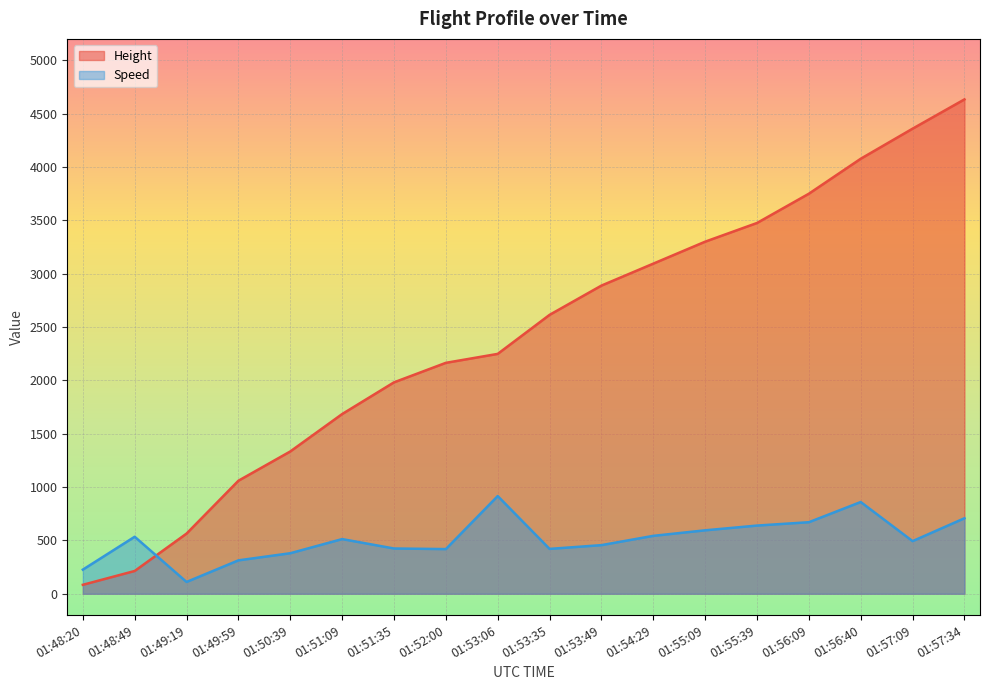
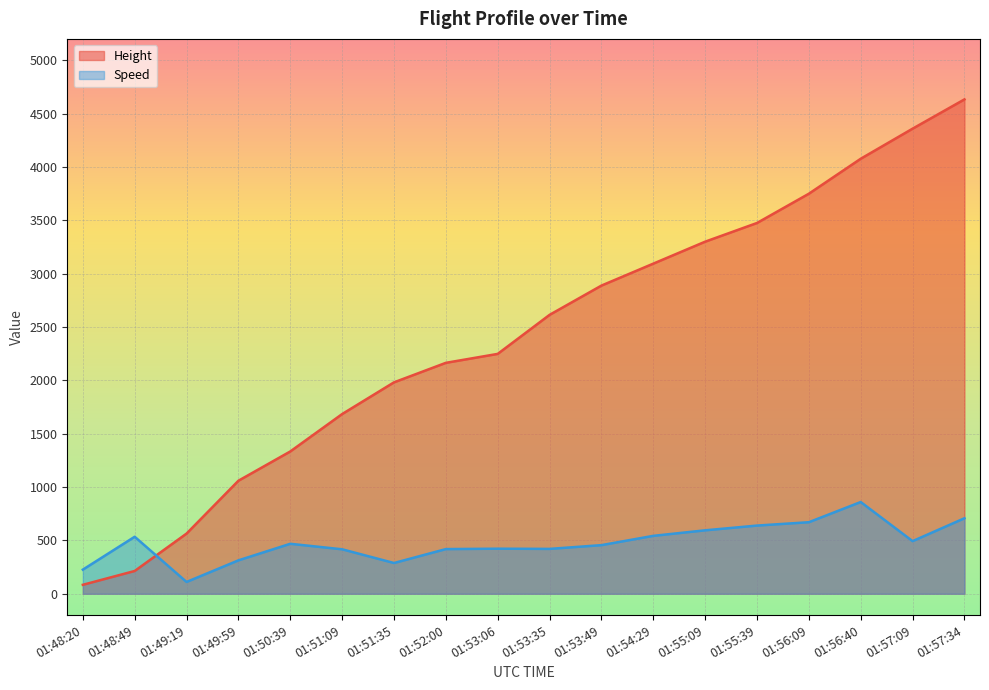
  {
    "Height": {
      "01:48:20": 80,
      "01:48:49": 210,
      "01:49:19": 560,
      "01:49:59": 1060,
      "01:50:39": 1330,
      "01:51:09": 1680,
      "01:51:35": 1980,
      "01:52:00": 2160,
      "01:53:06": 2250,
      "01:53:35": 2610,
      "01:53:49": 2890,
      "01:54:29": 3090,
      "01:55:09": 3300,
      "01:55:39": 3470,
      "01:56:09": 3750,
      "01:56:40": 4080,
      "01:57:09": 4360,
      "01:57:34": 4630
    },
    "Speed": {
      "01:48:20": 230,
      "01:48:49": 530,
      "01:49:19": 110,
      "01:49:59": 310,
-     "01:50:39": 380,
-     "01:51:09": 510,
-     "01:51:35": 420,
+     "01:50:39": 470,
+     "01:51:09": 420,
+     "01:51:35": 290,
      "01:52:00": 420,
-     "01:53:06": 920,
+     "01:53:06": 420,
      "01:53:35": 420,
      "01:53:49": 460,
      "01:54:29": 540,
      "01:55:09": 590,
      "01:55:39": 640,
      "01:56:09": 670,
      "01:56:40": 860,
      "01:57:09": 490,
      "01:57:34": 710
    }
  }
